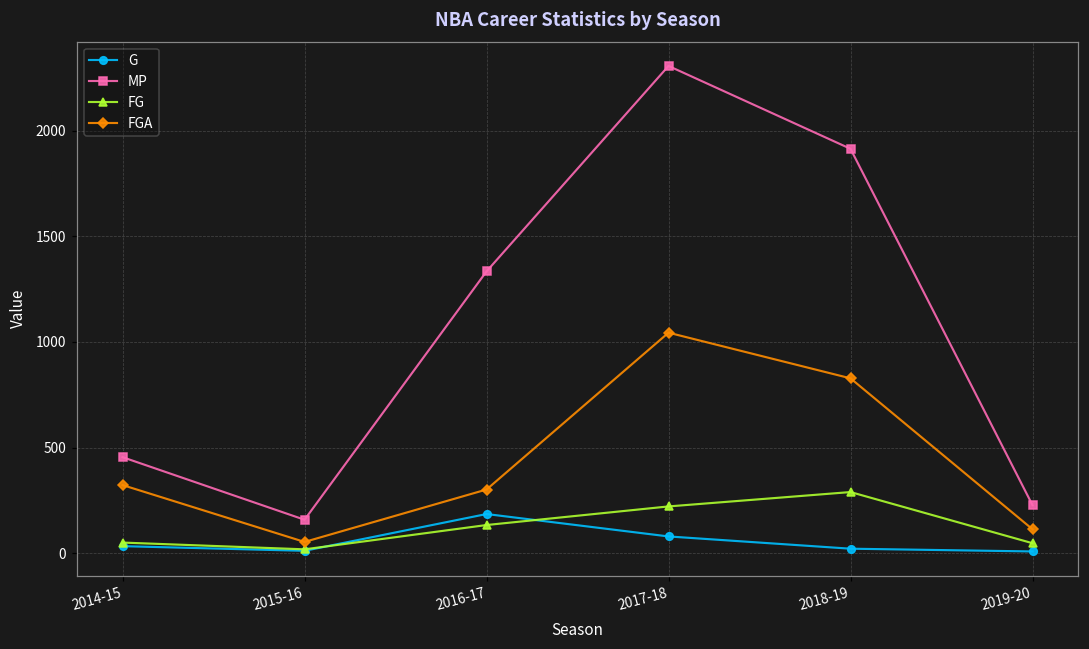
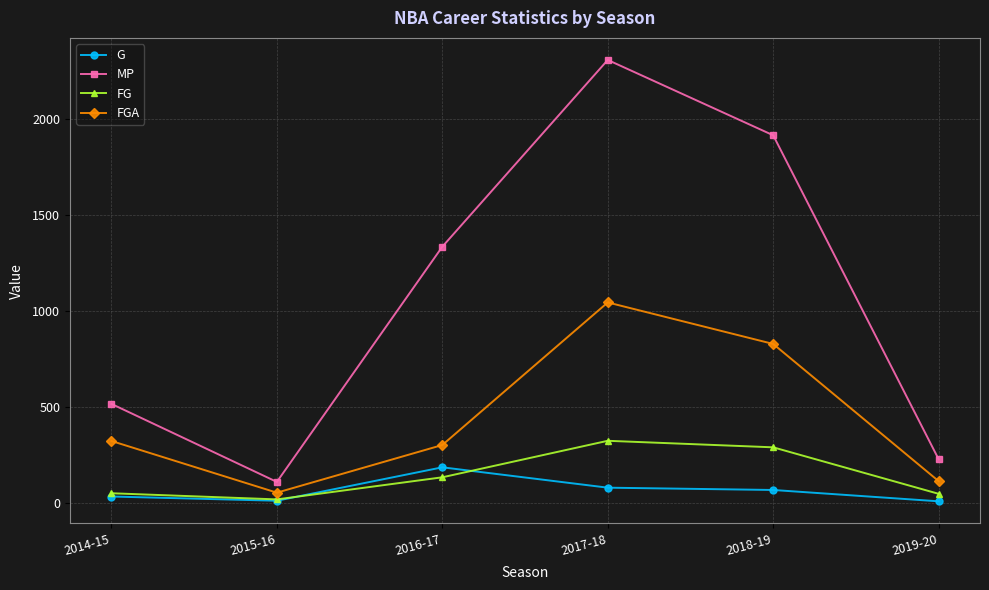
  {
    "G": {
      "2014-15": 30,
      "2016-17": 190,
      "2017-18": 80,
-     "2018-19": 20,
+     "2018-19": 70,
      "2019-20": 10
    },
    "MP": {
-     "2014-15": 460,
-     "2015-16": 160,
+     "2014-15": 520,
+     "2015-16": 110,
      "2016-17": 1330,
      "2017-18": 2310,
      "2018-19": 1910,
      "2019-20": 230
    },
    "FG": {
      "2014-15": 50,
      "2016-17": 130,
-     "2017-18": 220,
+     "2017-18": 320,
      "2018-19": 290,
      "2019-20": 50
    },
    "FGA": {
      "2014-15": 320,
      "2015-16": 50,
      "2016-17": 300,
      "2017-18": 1040,
      "2018-19": 830,
      "2019-20": 110
    }
  }
